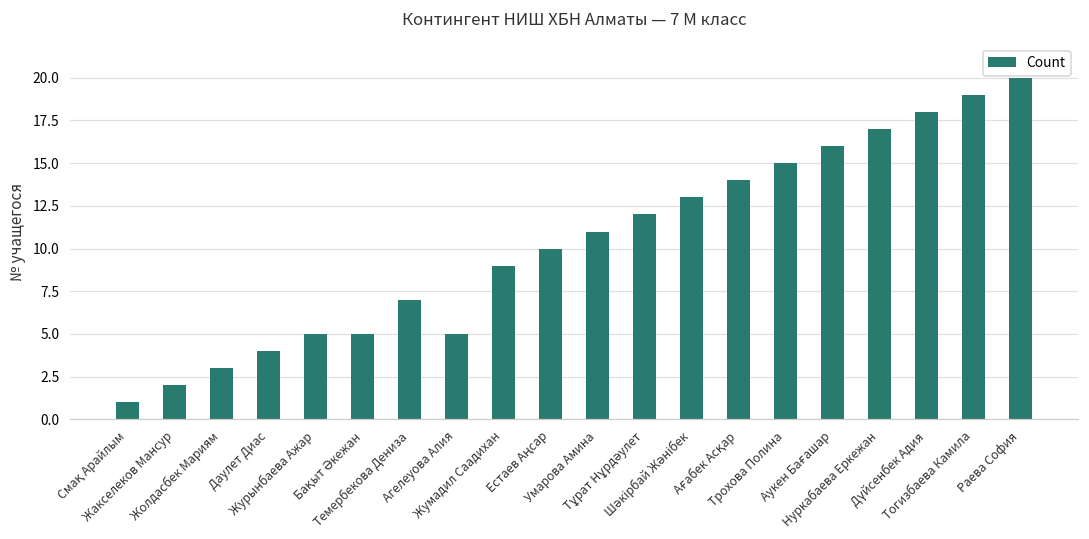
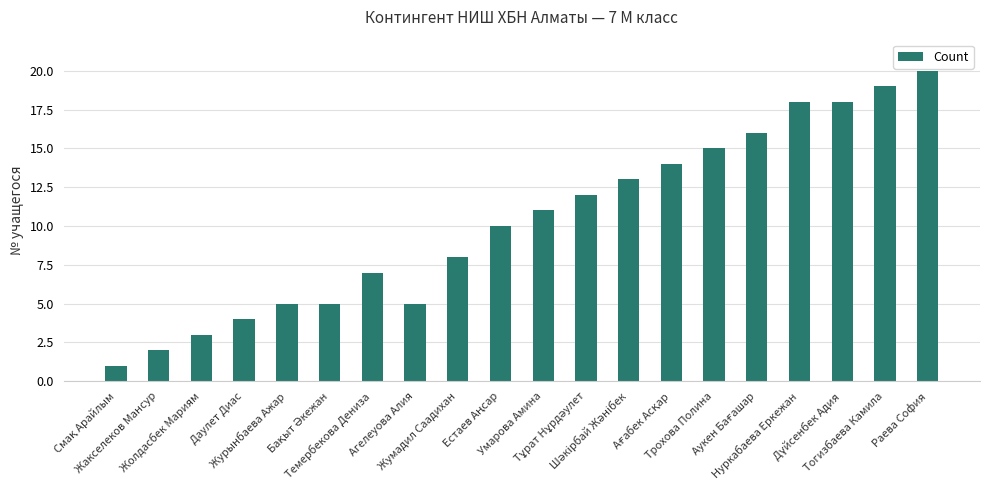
  {
    "Смақ Арайлым": 1,
    "Жакселеков Мансур": 2,
    "Жолдасбек Мариям": 3,
    "Даулет Диас": 4,
    "Журынбаева Ажар": 5,
    "Бақыт Әкежан": 5,
    "Темербекова Дениза": 7,
    "Агелеуова Алия": 5,
-   "Жумадил Саадихан": 9,
+   "Жумадил Саадихан": 8,
    "Естаев Аңсар": 10,
    "Умарова Амина": 11,
    "Тұрат Нұрдәулет": 12,
    "Шәкірбай Жәнібек": 13,
    "Ағабек Асқар": 14,
    "Трохова Полина": 15,
    "Аукен Бағашар": 16,
-   "Нуркабаева Еркежан": 17,
+   "Нуркабаева Еркежан": 18,
    "Дүйсенбек Адия": 18,
    "Тогизбаева Камила": 19,
    "Раева София": 20
  }
